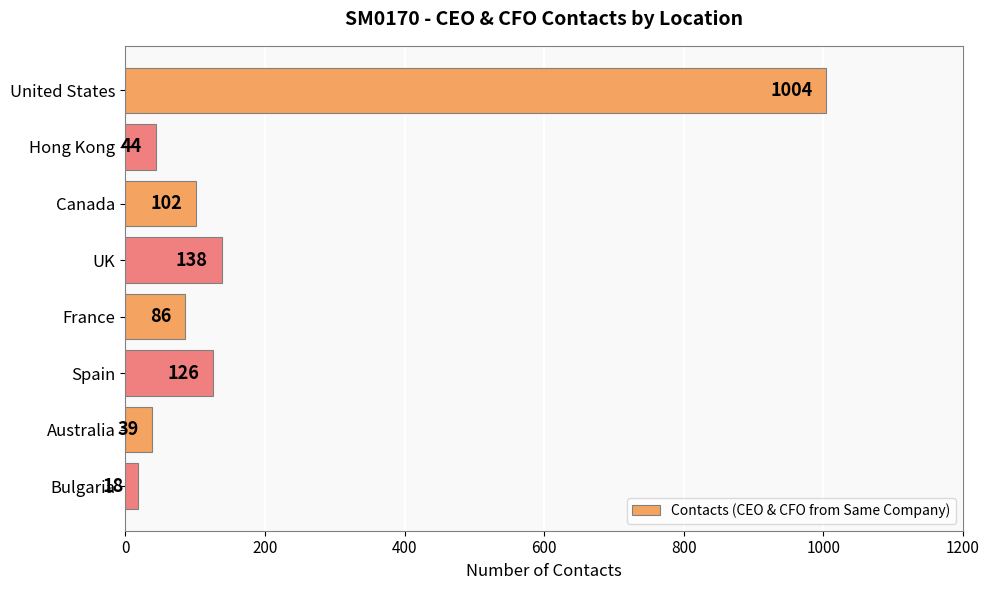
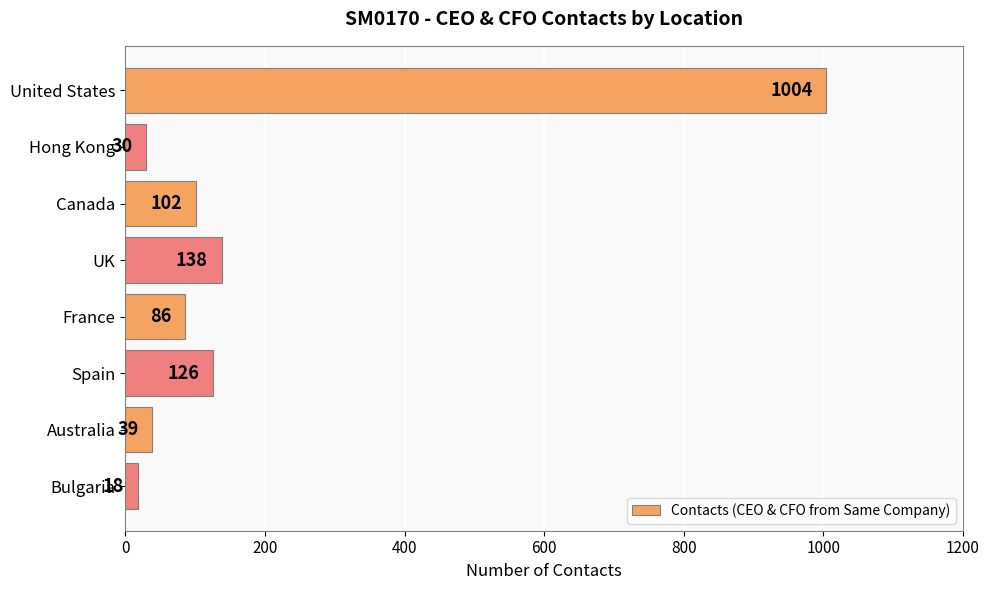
  {
    "United States": 1004,
-   "Hong Kong": 44,
+   "Hong Kong": 30,
    "Canada": 102,
    "UK": 138,
    "France": 86,
    "Spain": 126,
    "Australia": 39,
    "Bulgaria": 18
  }
